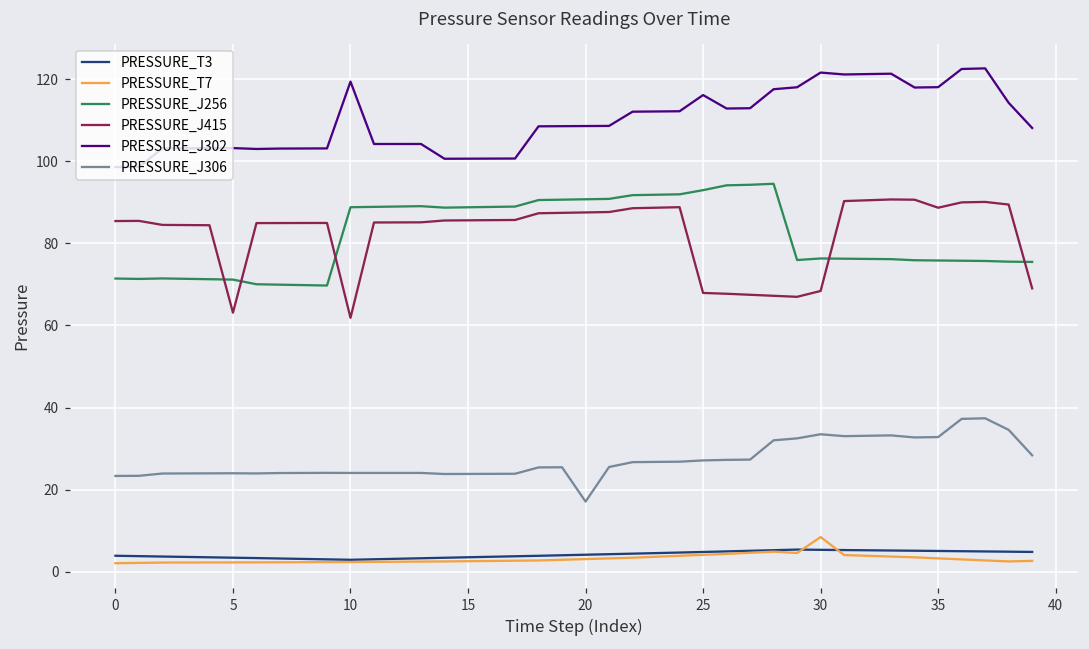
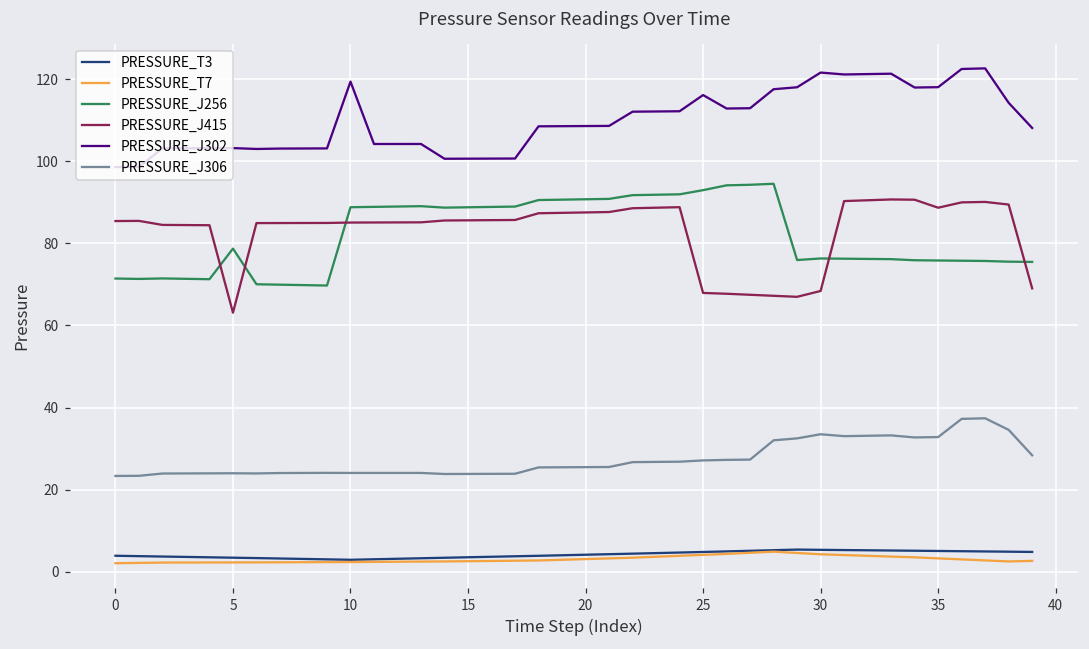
  {
    "PRESSURE_T3": {
      "0": 4,
      "5": 3,
      "15": 4,
      "20": 4,
      "25": 5,
      "30": 5,
      "35": 5
    },
    "PRESSURE_T7": {
      "0": 2,
      "5": 2,
      "15": 3,
      "20": 3,
      "25": 4,
-     "30": 8,
+     "30": 4,
      "35": 3
    },
    "PRESSURE_J256": {
      "0": 71,
-     "5": 71,
+     "5": 79,
      "10": 89,
      "15": 89,
      "20": 91,
      "25": 93,
      "30": 76,
      "35": 76
    },
    "PRESSURE_J415": {
      "0": 85,
      "5": 63,
-     "10": 62,
+     "10": 85,
      "15": 86,
      "20": 88,
      "25": 68,
      "30": 68,
      "35": 89
    },
    "PRESSURE_J302": {
      "5": 103,
      "10": 119,
      "15": 101,
      "20": 109,
      "25": 116,
      "30": 122,
      "35": 118
    },
    "PRESSURE_J306": {
      "0": 23,
      "5": 24,
      "10": 24,
      "15": 24,
-     "20": 17,
+     "20": 25,
      "25": 27,
      "30": 33,
      "35": 33
    }
  }
